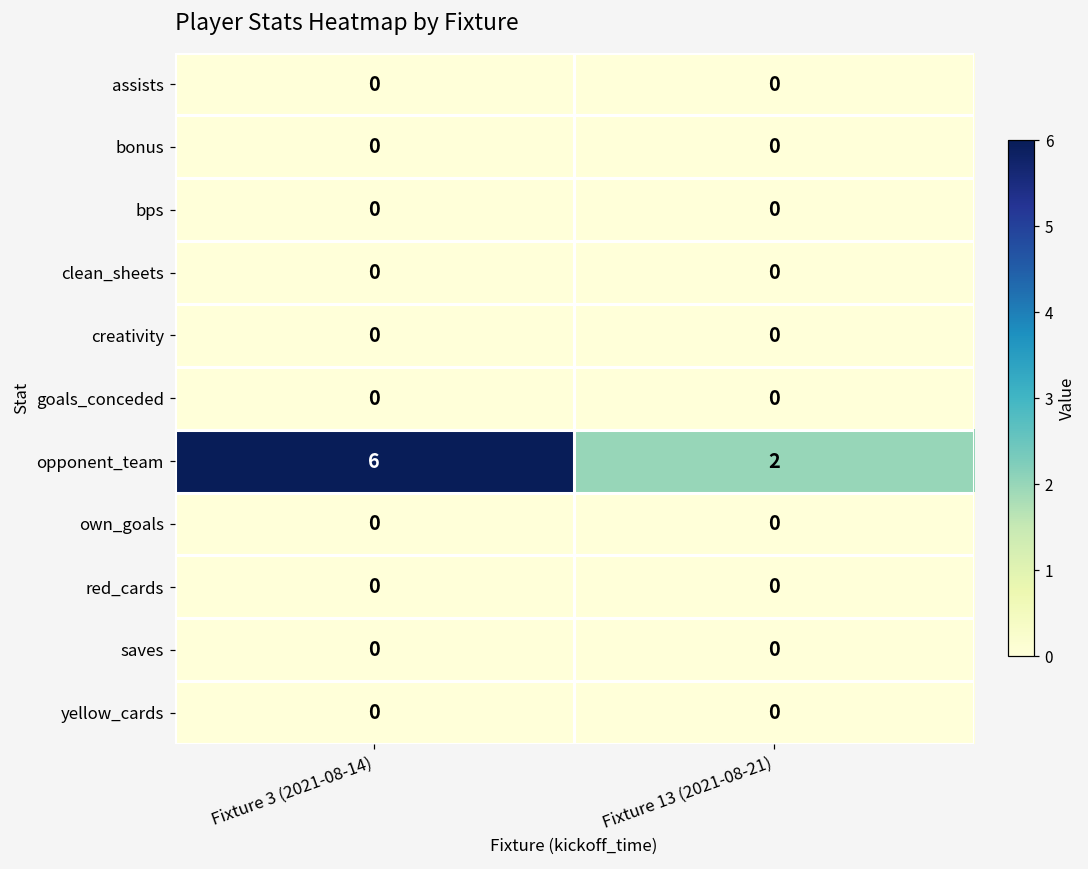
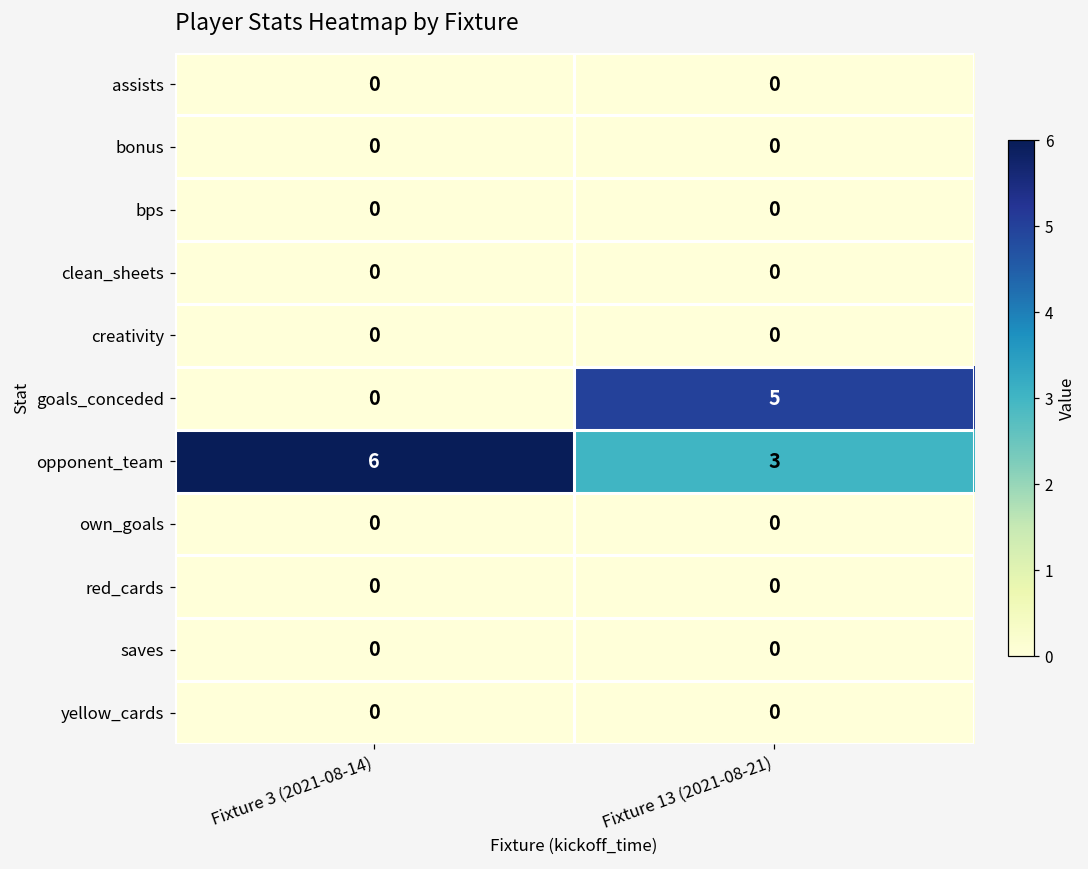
  {
    "assists": {
      "Fixture 3 (2021-08-14)": 0,
      "Fixture 13 (2021-08-21)": 0
    },
    "bonus": {
      "Fixture 3 (2021-08-14)": 0,
      "Fixture 13 (2021-08-21)": 0
    },
    "bps": {
      "Fixture 3 (2021-08-14)": 0,
      "Fixture 13 (2021-08-21)": 0
    },
    "clean_sheets": {
      "Fixture 3 (2021-08-14)": 0,
      "Fixture 13 (2021-08-21)": 0
    },
    "creativity": {
      "Fixture 3 (2021-08-14)": 0,
      "Fixture 13 (2021-08-21)": 0
    },
    "goals_conceded": {
      "Fixture 3 (2021-08-14)": 0,
-     "Fixture 13 (2021-08-21)": 0
+     "Fixture 13 (2021-08-21)": 5
    },
    "opponent_team": {
      "Fixture 3 (2021-08-14)": 6,
-     "Fixture 13 (2021-08-21)": 2
+     "Fixture 13 (2021-08-21)": 3
    },
    "own_goals": {
      "Fixture 3 (2021-08-14)": 0,
      "Fixture 13 (2021-08-21)": 0
    },
    "red_cards": {
      "Fixture 3 (2021-08-14)": 0,
      "Fixture 13 (2021-08-21)": 0
    },
    "saves": {
      "Fixture 3 (2021-08-14)": 0,
      "Fixture 13 (2021-08-21)": 0
    },
    "yellow_cards": {
      "Fixture 3 (2021-08-14)": 0,
      "Fixture 13 (2021-08-21)": 0
    }
  }
